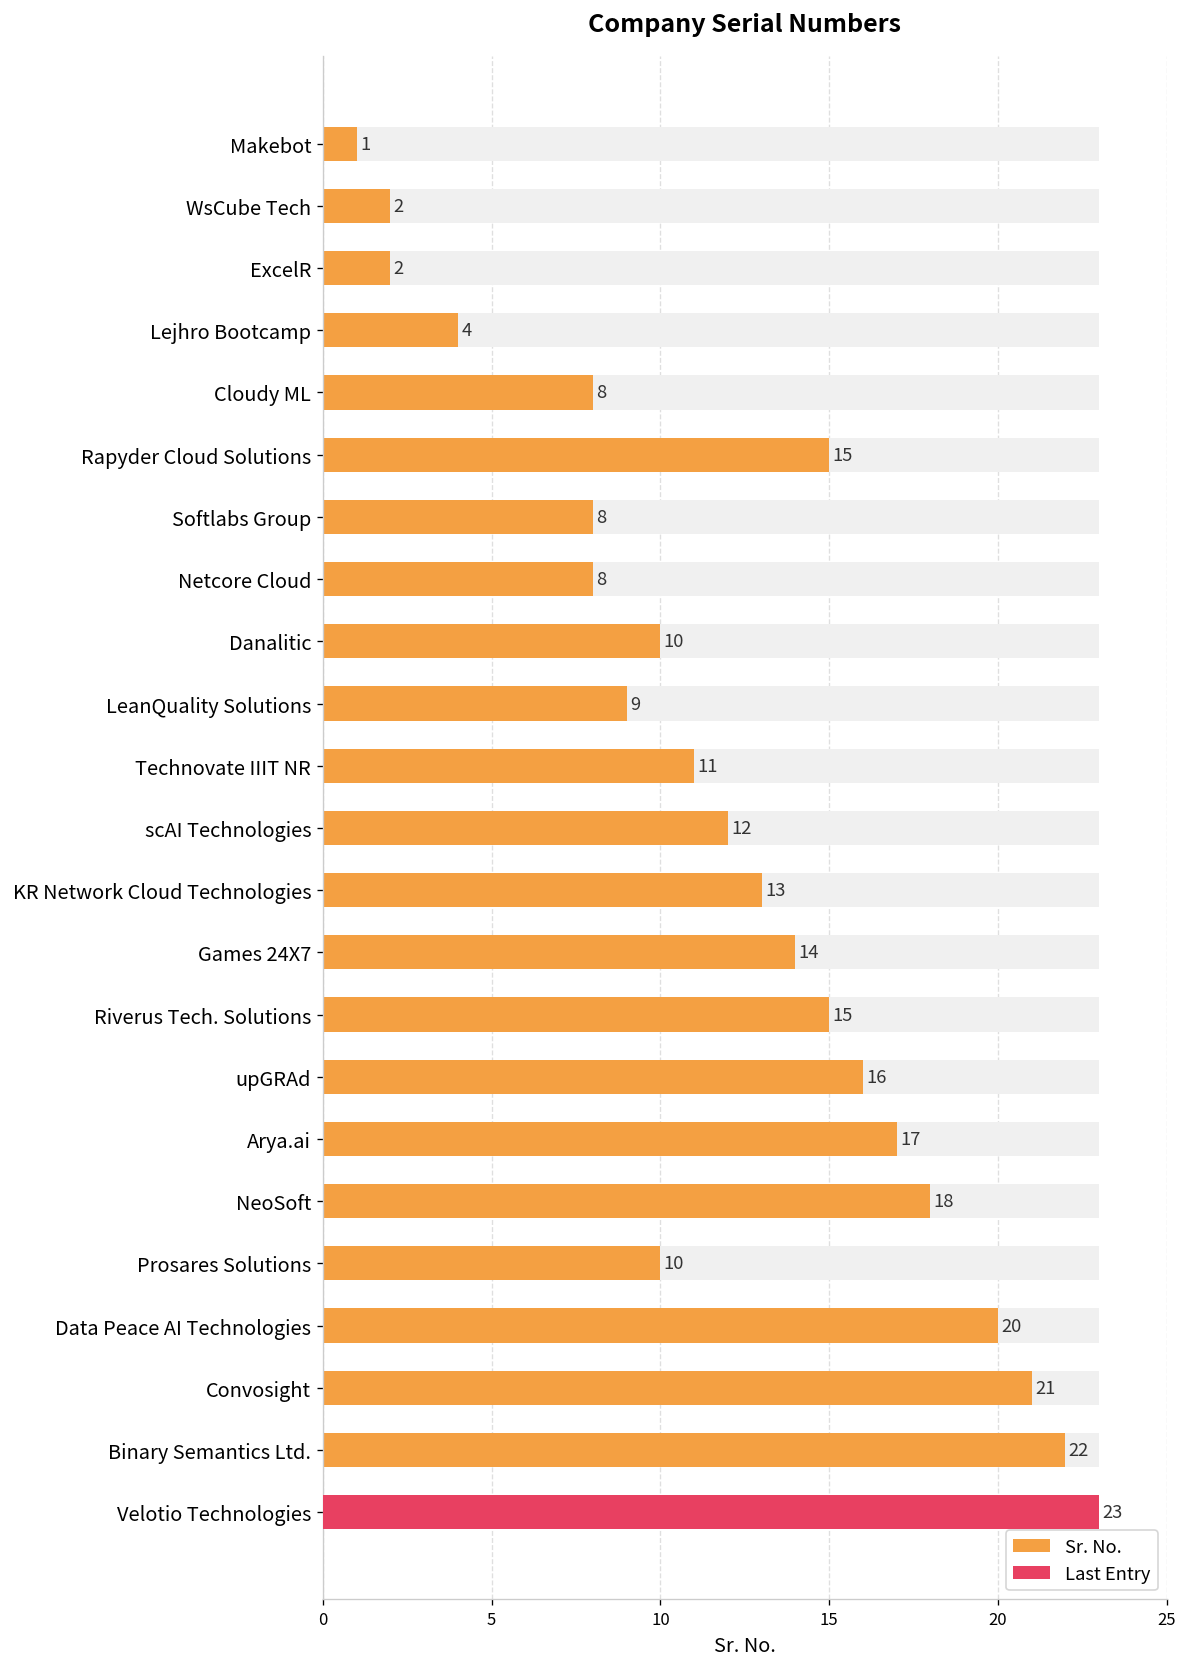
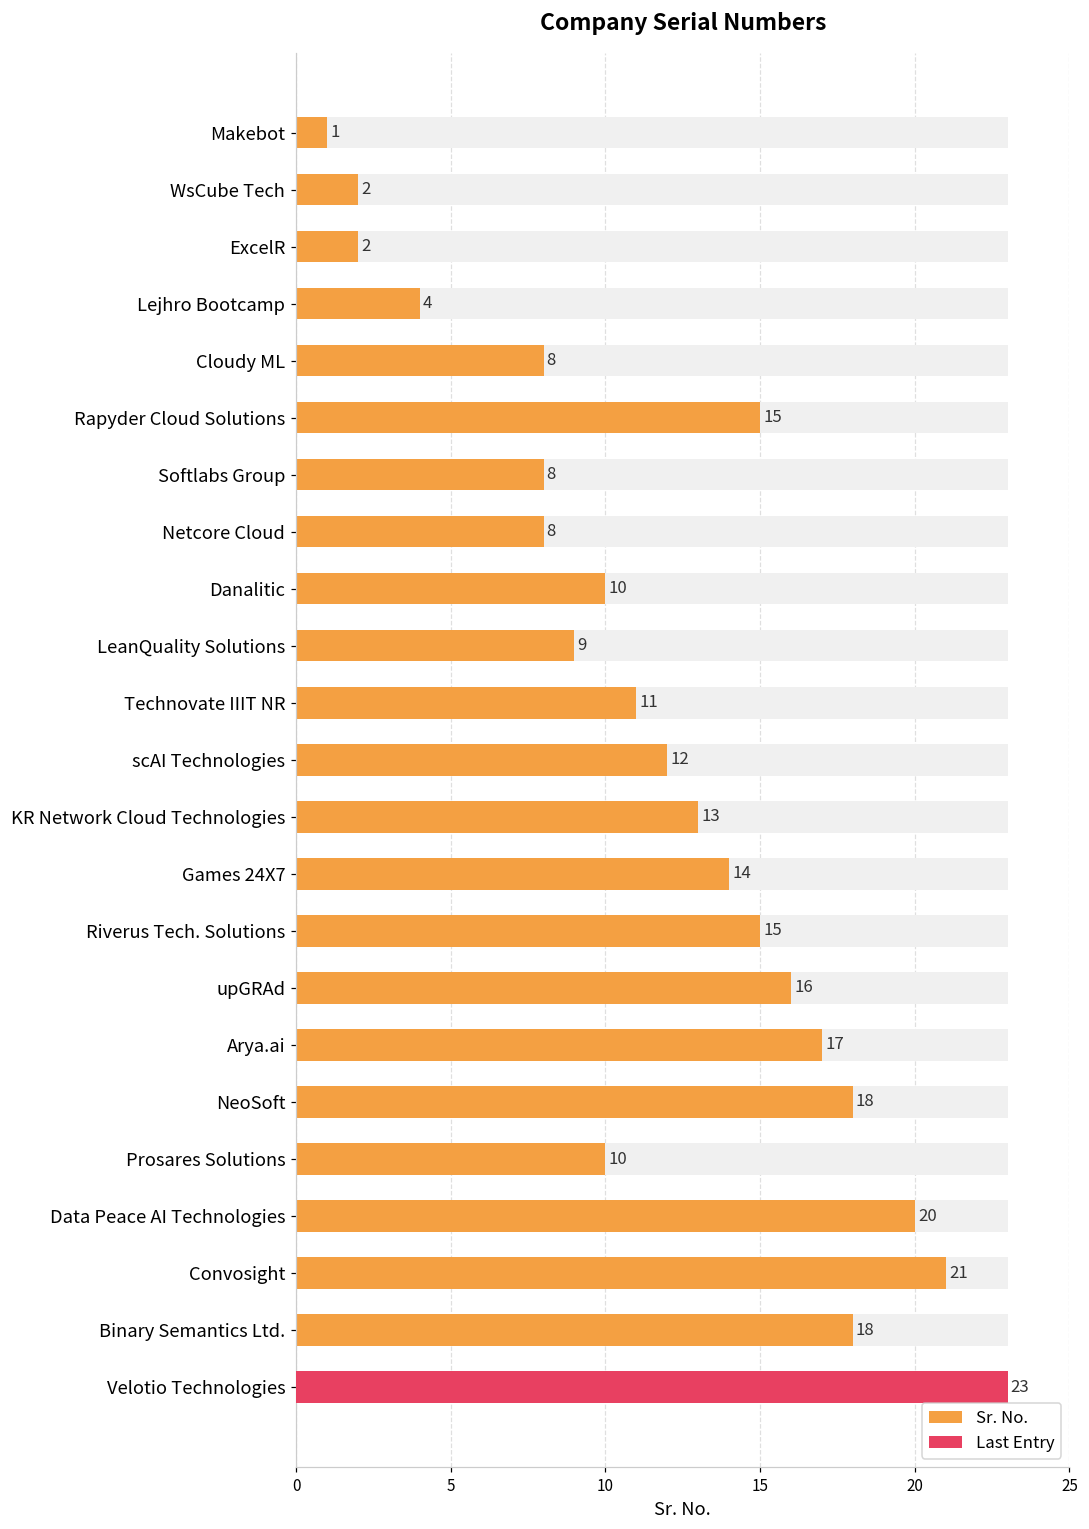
  {
    "Sr. No.": {
-     "Binary Semantics Ltd.": 22,
+     "Binary Semantics Ltd.": 18,
      "Velotio Technologies": 23
    },
    "Last Entry": {
      "Velotio Technologies": 23
    }
  }
